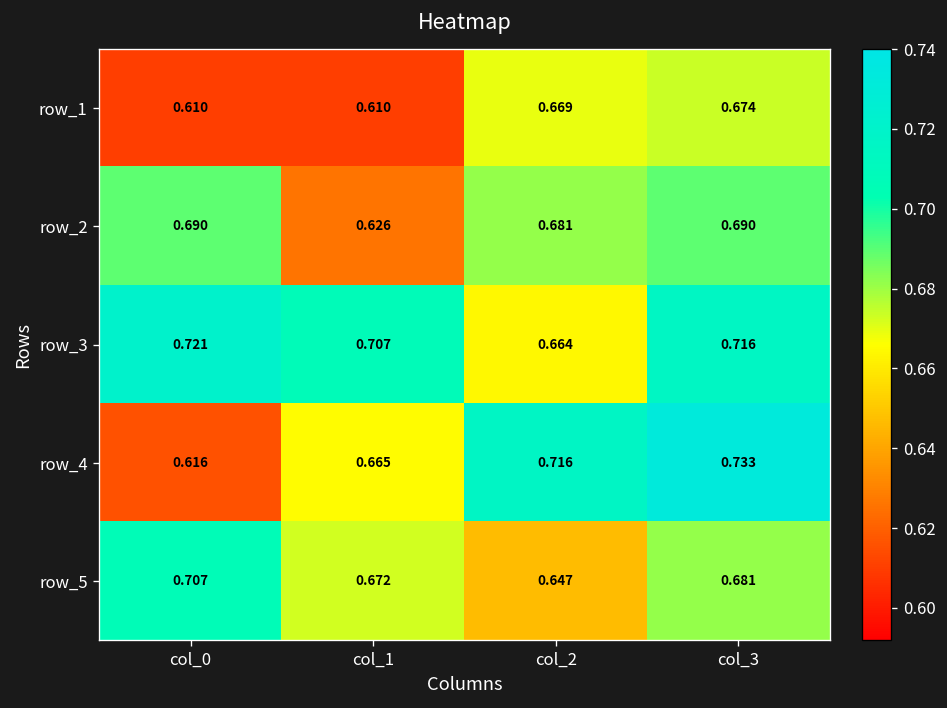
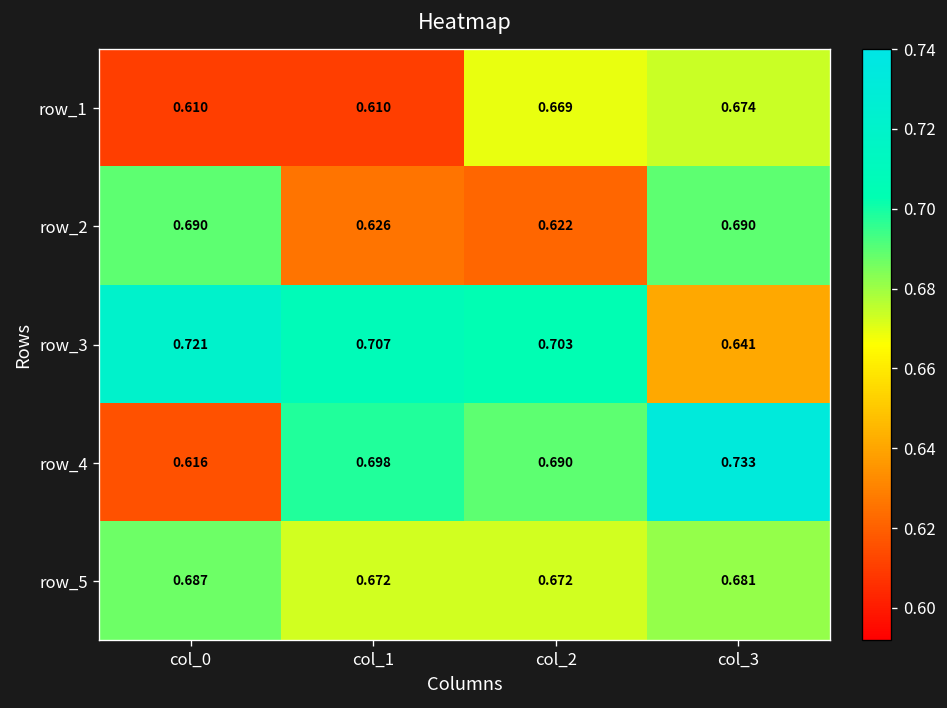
  {
    "row_1": {
      "col_0": 0.610,
      "col_1": 0.610,
      "col_2": 0.669,
      "col_3": 0.674
    },
    "row_2": {
      "col_0": 0.690,
      "col_1": 0.626,
-     "col_2": 0.681,
+     "col_2": 0.622,
      "col_3": 0.690
    },
    "row_3": {
      "col_0": 0.721,
      "col_1": 0.707,
-     "col_2": 0.664,
-     "col_3": 0.716
+     "col_2": 0.703,
+     "col_3": 0.641
    },
    "row_4": {
      "col_0": 0.616,
-     "col_1": 0.665,
-     "col_2": 0.716,
+     "col_1": 0.698,
+     "col_2": 0.690,
      "col_3": 0.733
    },
    "row_5": {
-     "col_0": 0.707,
+     "col_0": 0.687,
      "col_1": 0.672,
-     "col_2": 0.647,
+     "col_2": 0.672,
      "col_3": 0.681
    }
  }
